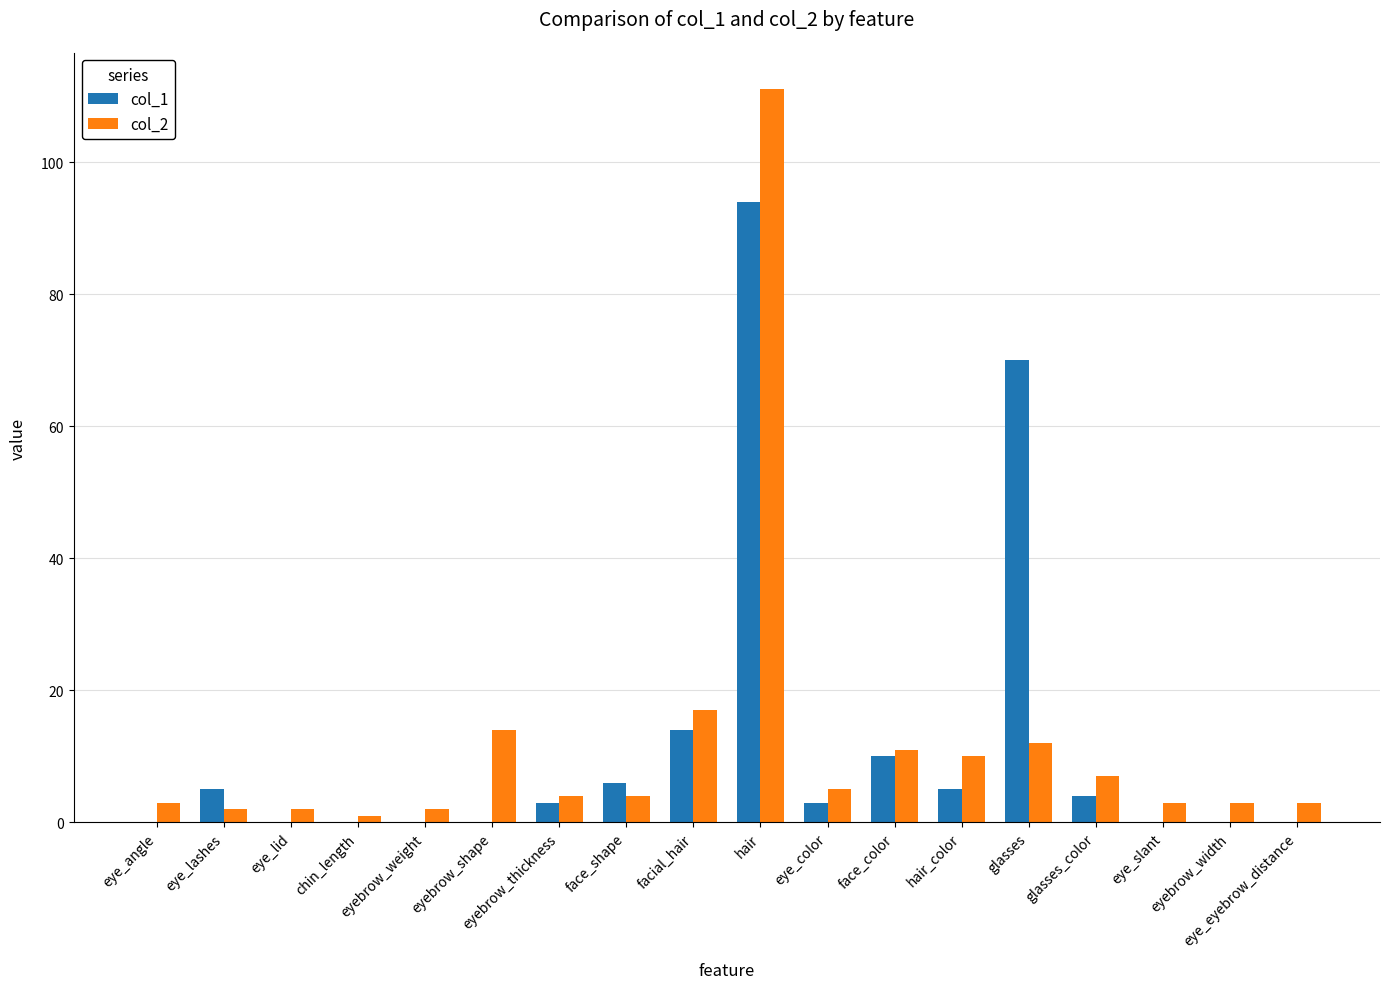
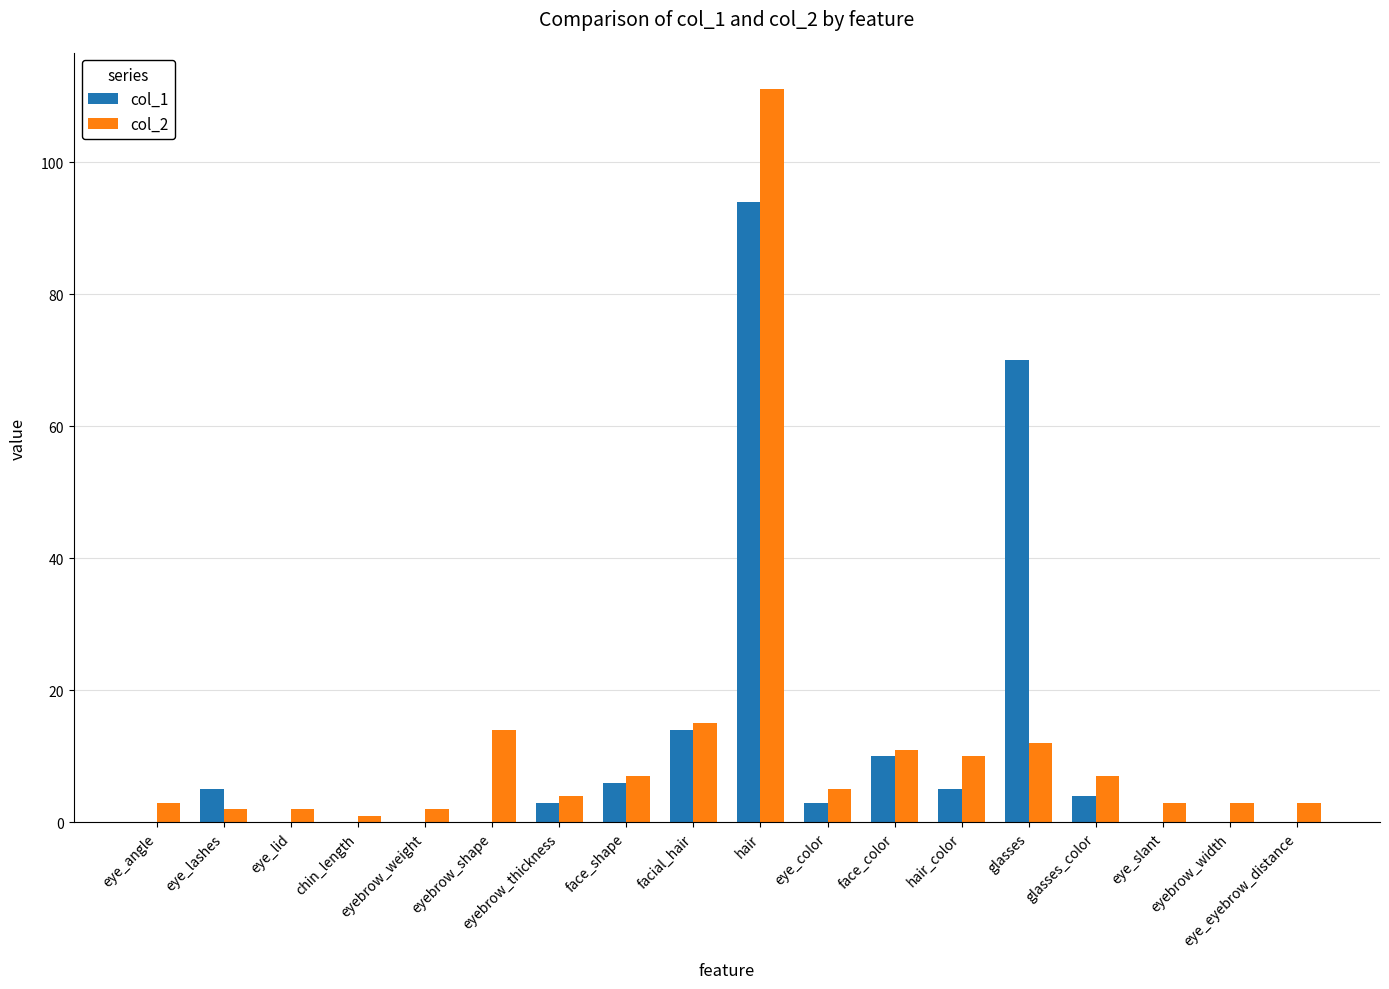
  {
    "col_1": {
      "eye_angle": 0,
      "eye_lashes": 5,
      "eye_lid": 0,
      "chin_length": 0,
      "eyebrow_weight": 0,
      "eyebrow_shape": 0,
      "eyebrow_thickness": 3,
      "face_shape": 6,
      "facial_hair": 14,
      "hair": 94,
      "eye_color": 3,
      "face_color": 10,
      "hair_color": 5,
      "glasses": 70,
      "glasses_color": 4,
      "eye_slant": 0,
      "eyebrow_width": 0,
      "eye_eyebrow_distance": 0
    },
    "col_2": {
      "eye_angle": 3,
      "eye_lashes": 2,
      "eye_lid": 2,
      "chin_length": 1,
      "eyebrow_weight": 2,
      "eyebrow_shape": 14,
      "eyebrow_thickness": 4,
-     "face_shape": 4,
-     "facial_hair": 17,
+     "face_shape": 7,
+     "facial_hair": 15,
      "hair": 111,
      "eye_color": 5,
      "face_color": 11,
      "hair_color": 10,
      "glasses": 12,
      "glasses_color": 7,
      "eye_slant": 3,
      "eyebrow_width": 3,
      "eye_eyebrow_distance": 3
    }
  }
